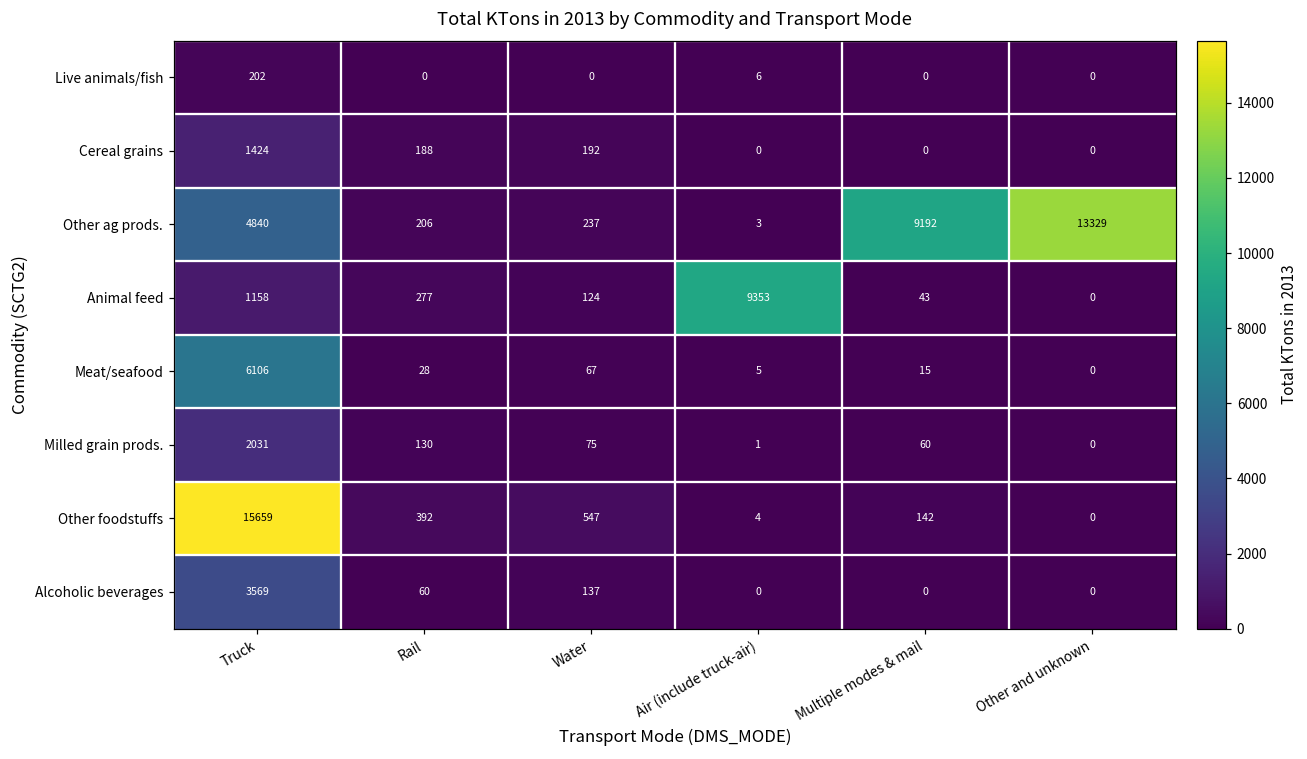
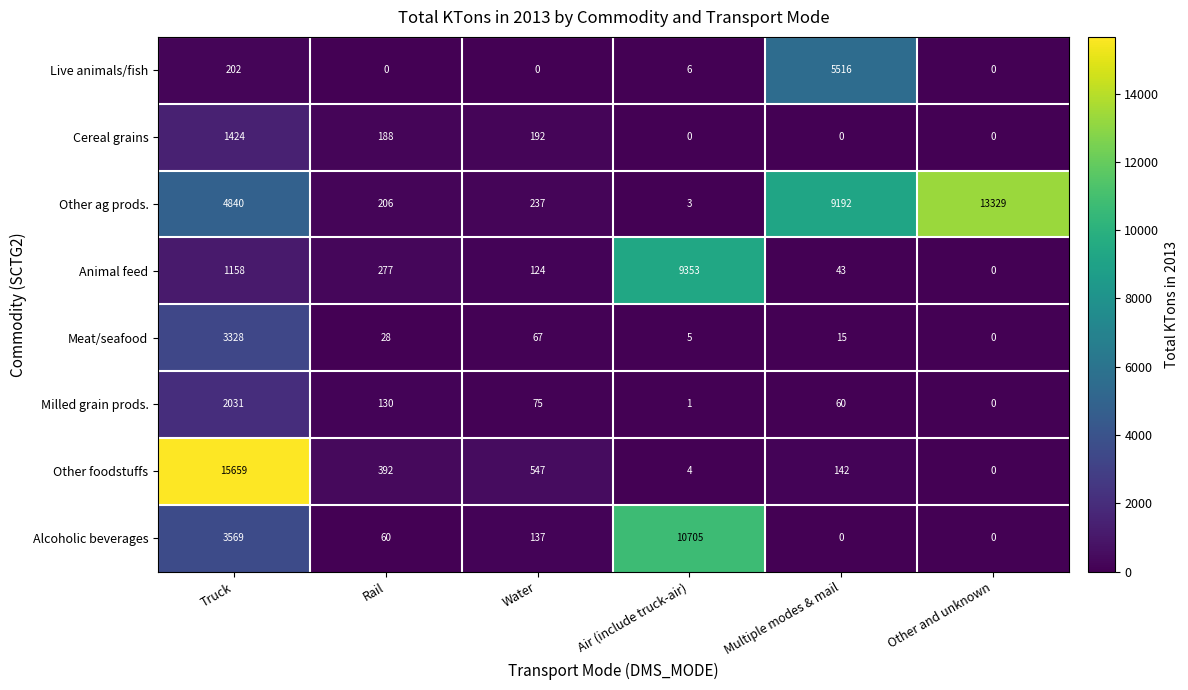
  {
    "Live animals/fish": {
      "Truck": 202,
      "Rail": 0,
      "Water": 0,
      "Air (include truck-air)": 6,
-     "Multiple modes & mail": 0,
+     "Multiple modes & mail": 5516,
      "Other and unknown": 0
    },
    "Cereal grains": {
      "Truck": 1424,
      "Rail": 188,
      "Water": 192,
      "Air (include truck-air)": 0,
      "Multiple modes & mail": 0,
      "Other and unknown": 0
    },
    "Other ag prods.": {
      "Truck": 4840,
      "Rail": 206,
      "Water": 237,
      "Air (include truck-air)": 3,
      "Multiple modes & mail": 9192,
      "Other and unknown": 13329
    },
    "Animal feed": {
      "Truck": 1158,
      "Rail": 277,
      "Water": 124,
      "Air (include truck-air)": 9353,
      "Multiple modes & mail": 43,
      "Other and unknown": 0
    },
    "Meat/seafood": {
-     "Truck": 6106,
+     "Truck": 3328,
      "Rail": 28,
      "Water": 67,
      "Air (include truck-air)": 5,
      "Multiple modes & mail": 15,
      "Other and unknown": 0
    },
    "Milled grain prods.": {
      "Truck": 2031,
      "Rail": 130,
      "Water": 75,
      "Air (include truck-air)": 1,
      "Multiple modes & mail": 60,
      "Other and unknown": 0
    },
    "Other foodstuffs": {
      "Truck": 15659,
      "Rail": 392,
      "Water": 547,
      "Air (include truck-air)": 4,
      "Multiple modes & mail": 142,
      "Other and unknown": 0
    },
    "Alcoholic beverages": {
      "Truck": 3569,
      "Rail": 60,
      "Water": 137,
-     "Air (include truck-air)": 0,
+     "Air (include truck-air)": 10705,
      "Multiple modes & mail": 0,
      "Other and unknown": 0
    }
  }
